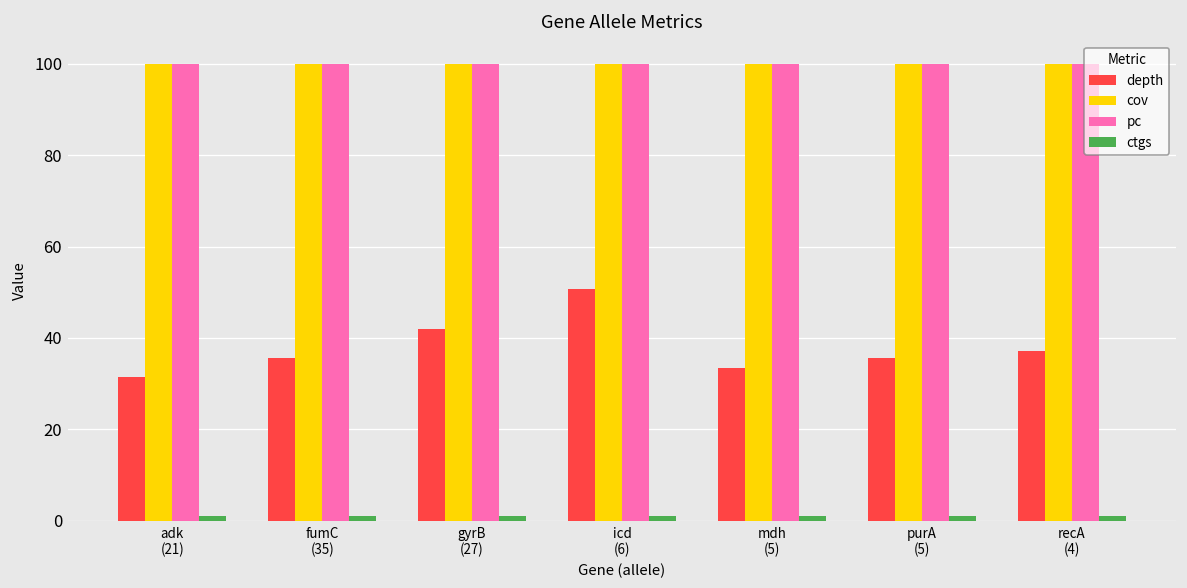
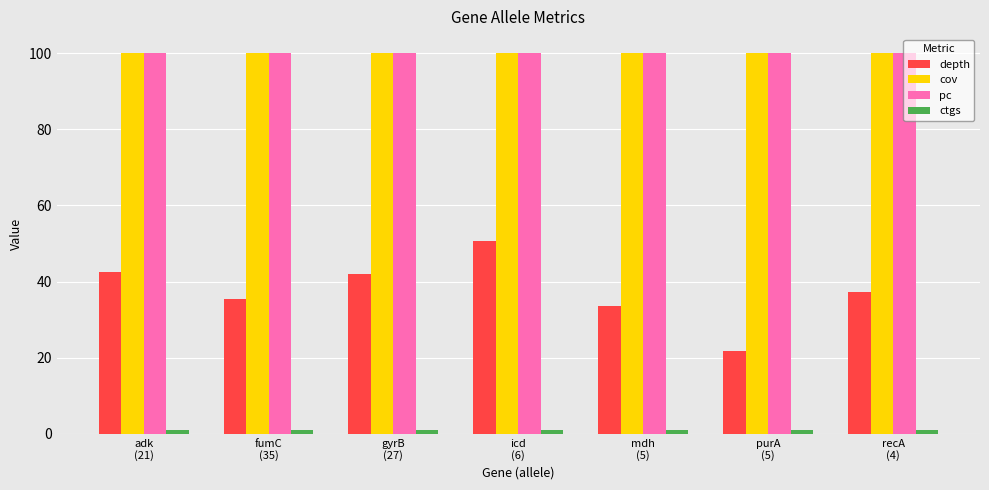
  {
    "depth": {
-     "adk (21)": 31,
+     "adk (21)": 43,
      "fumC (35)": 36,
      "gyrB (27)": 42,
      "icd (6)": 51,
      "mdh (5)": 34,
-     "purA (5)": 36,
+     "purA (5)": 22,
      "recA (4)": 37
    },
    "cov": {
      "adk (21)": 100,
      "fumC (35)": 100,
      "gyrB (27)": 100,
      "icd (6)": 100,
      "mdh (5)": 100,
      "purA (5)": 100,
      "recA (4)": 100
    },
    "pc": {
      "adk (21)": 100,
      "fumC (35)": 100,
      "gyrB (27)": 100,
      "icd (6)": 100,
      "mdh (5)": 100,
      "purA (5)": 100
    },
    "ctgs": {
      "adk (21)": 1,
      "fumC (35)": 1,
      "gyrB (27)": 1,
      "icd (6)": 1,
      "mdh (5)": 1,
      "purA (5)": 1,
      "recA (4)": 1
    }
  }
